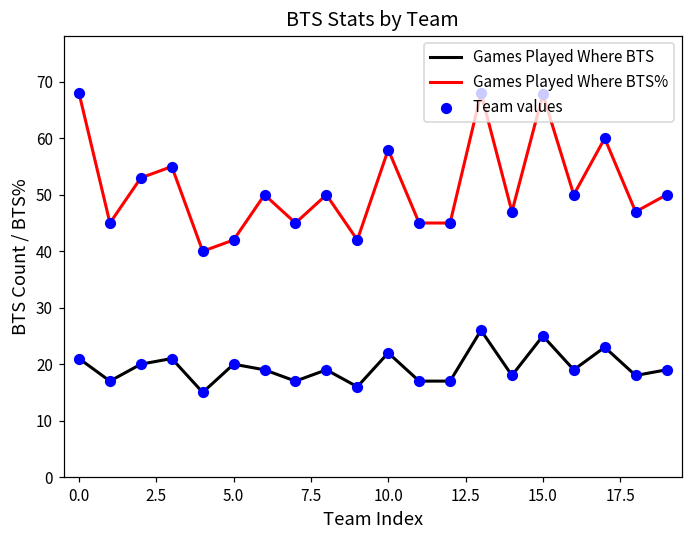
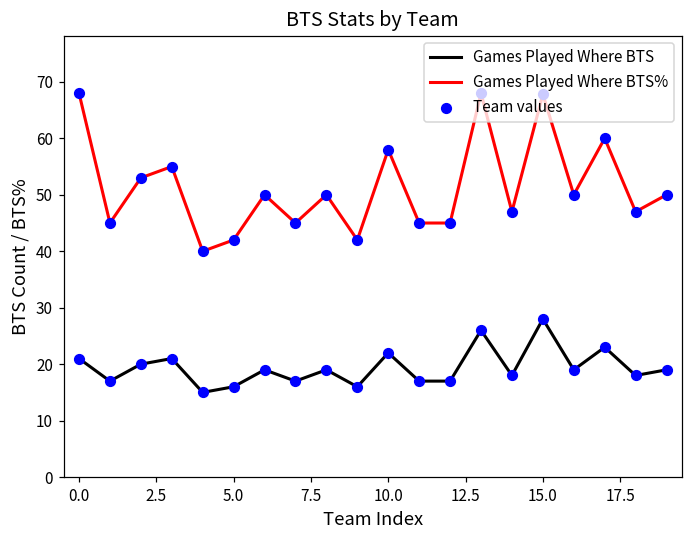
  {
    "Games Played Where BTS": {
      "0.0": 21,
-     "5.0": 20,
+     "5.0": 16,
      "10.0": 22,
-     "15.0": 25
+     "15.0": 28
    },
    "Team values": {
      "0.0": 68,
      "5.0": 42,
      "10.0": 58
    }
  }
